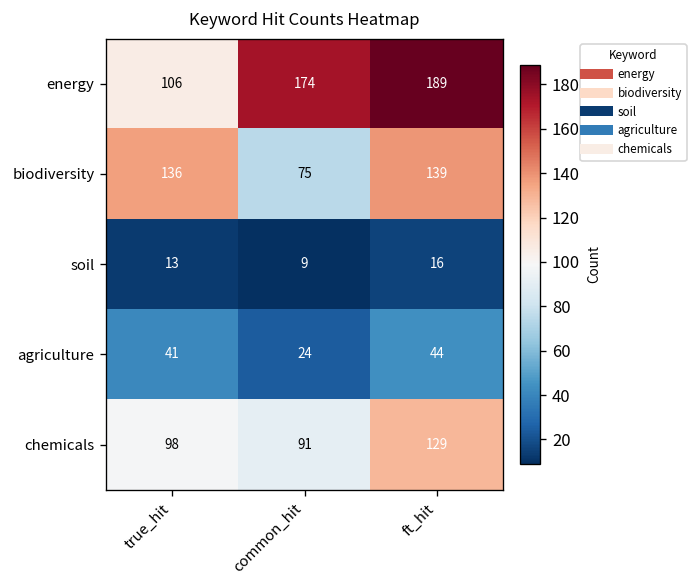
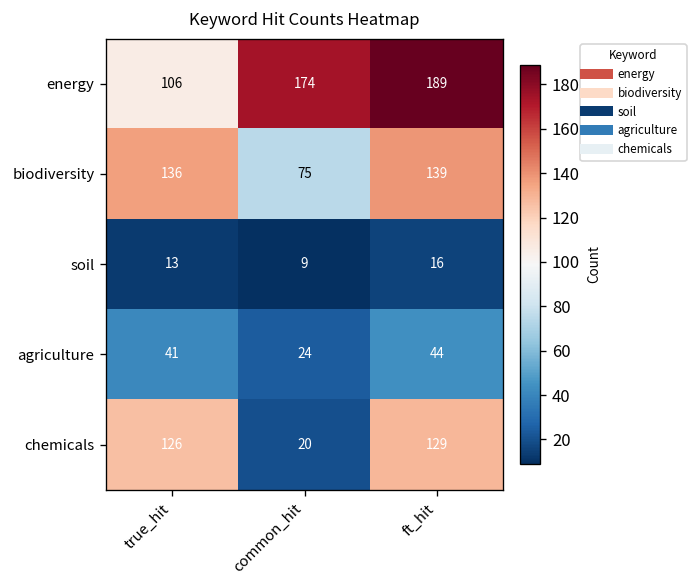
  {
    "energy": {
      "true_hit": 106,
      "common_hit": 174,
      "ft_hit": 189
    },
    "biodiversity": {
      "true_hit": 136,
      "common_hit": 75,
      "ft_hit": 139
    },
    "soil": {
      "true_hit": 13,
      "common_hit": 9,
      "ft_hit": 16
    },
    "agriculture": {
      "true_hit": 41,
      "common_hit": 24,
      "ft_hit": 44
    },
    "chemicals": {
-     "true_hit": 98,
-     "common_hit": 91,
+     "true_hit": 126,
+     "common_hit": 20,
      "ft_hit": 129
    }
  }
